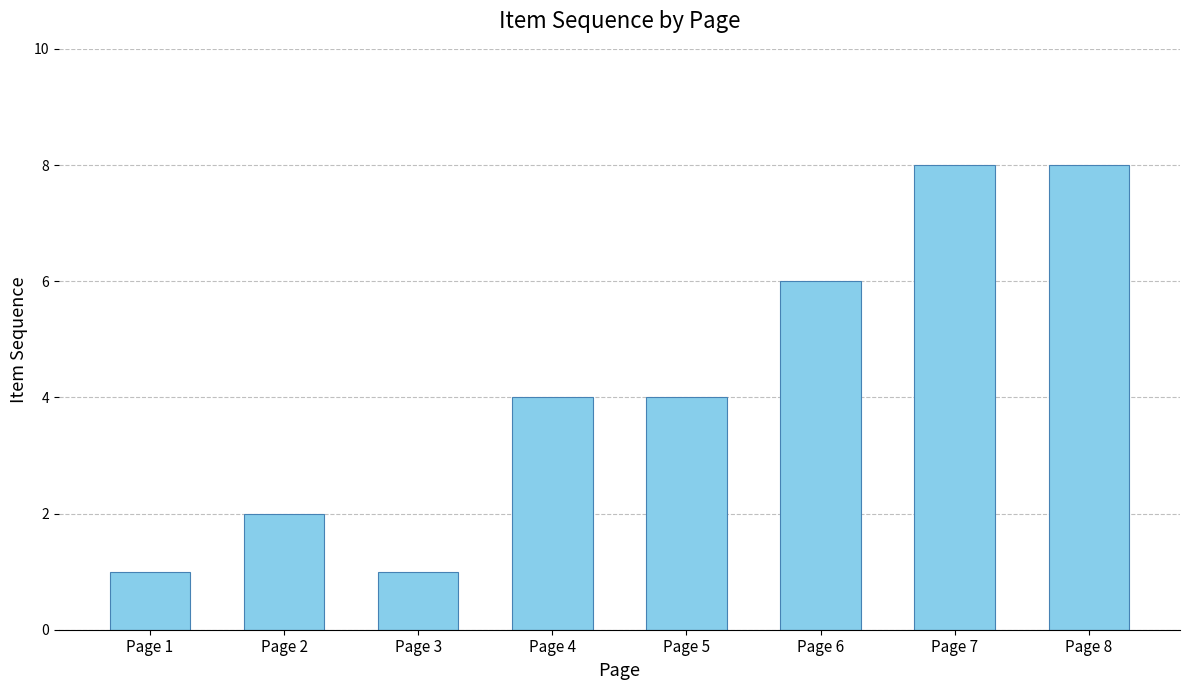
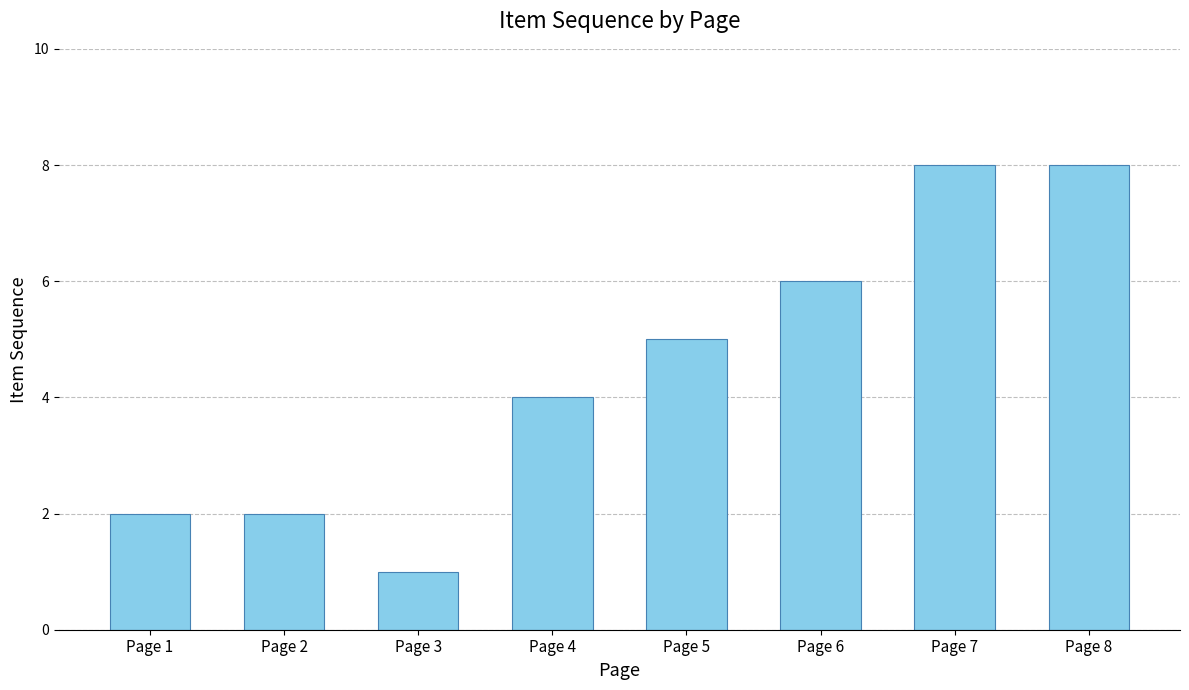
  {
-   "Page 1": 1,
+   "Page 1": 2,
    "Page 2": 2,
    "Page 3": 1,
    "Page 4": 4,
-   "Page 5": 4,
+   "Page 5": 5,
    "Page 6": 6,
    "Page 7": 8,
    "Page 8": 8
  }
